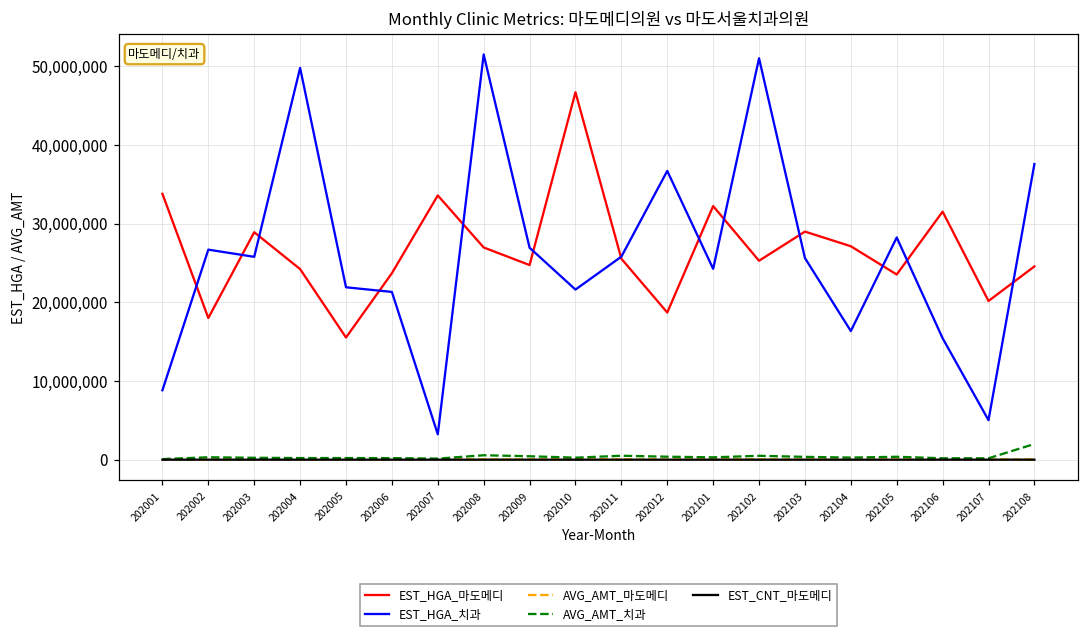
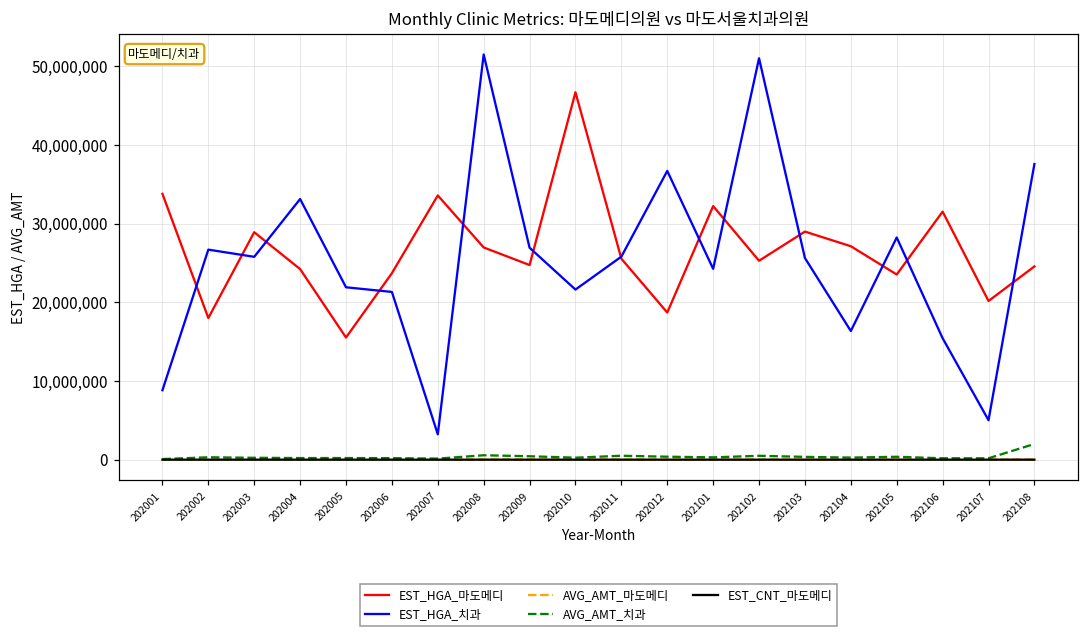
  {
    "EST_HGA_마도메디": {
      "202001": "34,000,000",
      "202002": "18,000,000",
      "202003": "29,000,000",
      "202004": "24,000,000",
      "202005": "16,000,000",
      "202006": "24,000,000",
      "202007": "34,000,000",
      "202008": "27,000,000",
      "202009": "25,000,000",
      "202010": "47,000,000",
      "202012": "19,000,000",
      "202101": "32,000,000",
      "202102": "25,000,000",
      "202103": "29,000,000",
      "202104": "27,000,000",
      "202105": "24,000,000",
      "202106": "32,000,000",
      "202107": "20,000,000",
      "202108": "25,000,000"
    },
    "EST_HGA_치과": {
      "202001": "9,000,000",
      "202002": "27,000,000",
      "202003": "26,000,000",
-     "202004": "50,000,000",
+     "202004": "33,000,000",
      "202005": "22,000,000",
      "202006": "21,000,000",
      "202007": "3,000,000",
      "202008": "52,000,000",
      "202009": "27,000,000",
      "202010": "22,000,000",
      "202012": "37,000,000",
      "202101": "24,000,000",
      "202102": "51,000,000",
      "202103": "26,000,000",
      "202104": "16,000,000",
      "202105": "28,000,000",
      "202106": "15,000,000",
      "202107": "5,000,000",
      "202108": "38,000,000"
    },
    "EST_CNT_마도메디": {
      "202008": "0",
      "202009": "0",
      "202011": "0",
      "202012": "0",
      "202102": "0",
      "202105": "0",
      "202108": "0"
    },
    "AVG_AMT_치과": {
      "202008": "1,000,000",
      "202009": "0",
      "202011": "1,000,000",
      "202102": "0",
      "202108": "2,000,000"
    }
  }
